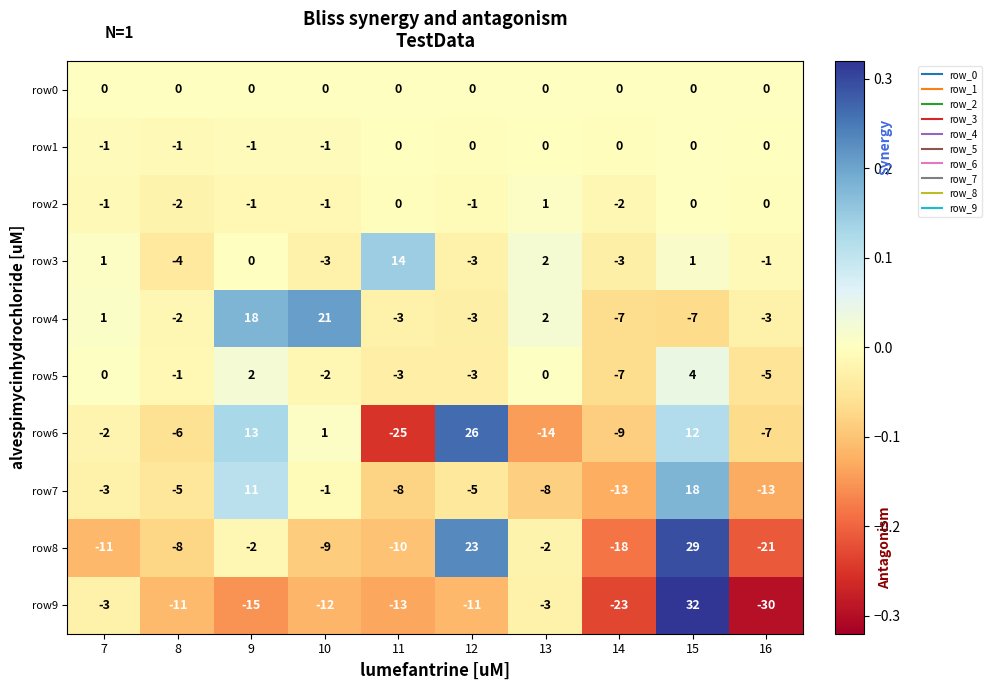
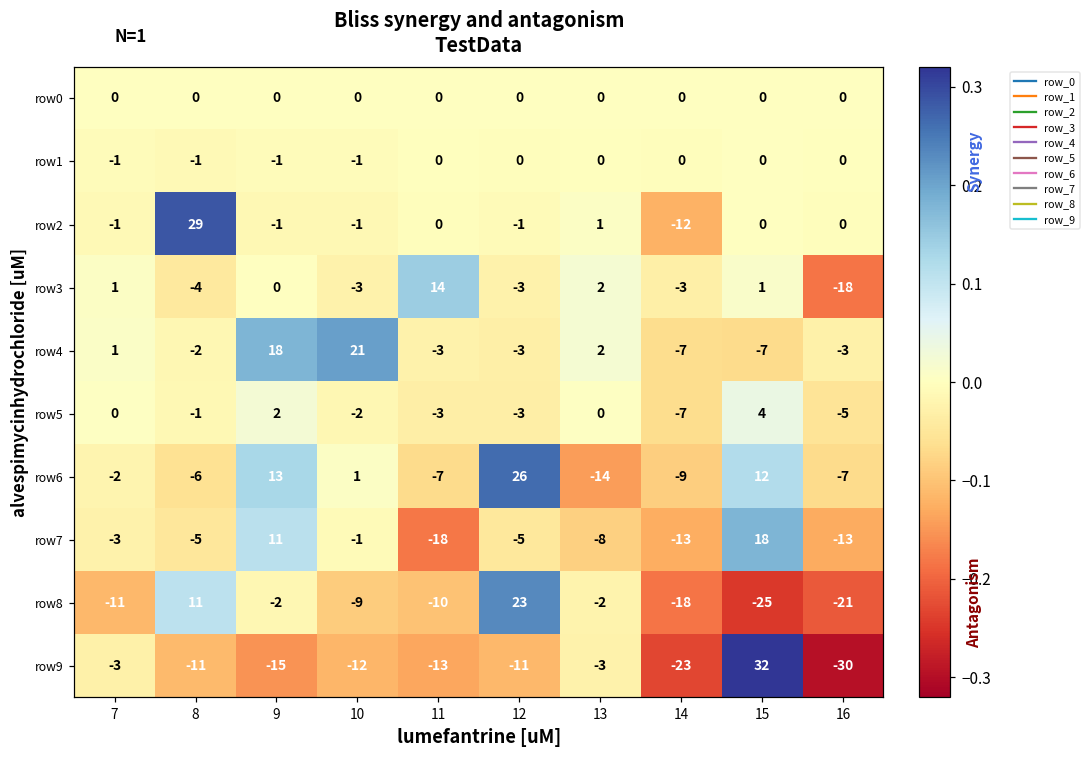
  {
    "row0": {
      "7": 0,
      "8": 0,
      "9": 0,
      "10": 0,
      "11": 0,
      "12": 0,
      "13": 0,
      "14": 0,
      "15": 0,
      "16": 0
    },
    "row1": {
      "7": -1,
      "8": -1,
      "9": -1,
      "10": -1,
      "11": 0,
      "12": 0,
      "13": 0,
      "14": 0,
      "15": 0,
      "16": 0
    },
    "row2": {
      "7": -1,
-     "8": -2,
+     "8": 29,
      "9": -1,
      "10": -1,
      "11": 0,
      "12": -1,
      "13": 1,
-     "14": -2,
+     "14": -12,
      "15": 0,
      "16": 0
    },
    "row3": {
      "7": 1,
      "8": -4,
      "9": 0,
      "10": -3,
      "11": 14,
      "12": -3,
      "13": 2,
      "14": -3,
      "15": 1,
-     "16": -1
+     "16": -18
    },
    "row4": {
      "7": 1,
      "8": -2,
      "9": 18,
      "10": 21,
      "11": -3,
      "12": -3,
      "13": 2,
      "14": -7,
      "15": -7,
      "16": -3
    },
    "row5": {
      "7": 0,
      "8": -1,
      "9": 2,
      "10": -2,
      "11": -3,
      "12": -3,
      "13": 0,
      "14": -7,
      "15": 4,
      "16": -5
    },
    "row6": {
      "7": -2,
      "8": -6,
      "9": 13,
      "10": 1,
-     "11": -25,
+     "11": -7,
      "12": 26,
      "13": -14,
      "14": -9,
      "15": 12,
      "16": -7
    },
    "row7": {
      "7": -3,
      "8": -5,
      "9": 11,
      "10": -1,
-     "11": -8,
+     "11": -18,
      "12": -5,
      "13": -8,
      "14": -13,
      "15": 18,
      "16": -13
    },
    "row8": {
      "7": -11,
-     "8": -8,
+     "8": 11,
      "9": -2,
      "10": -9,
      "11": -10,
      "12": 23,
      "13": -2,
      "14": -18,
-     "15": 29,
+     "15": -25,
      "16": -21
    },
    "row9": {
      "7": -3,
      "8": -11,
      "9": -15,
      "10": -12,
      "11": -13,
      "12": -11,
      "13": -3,
      "14": -23,
      "15": 32,
      "16": -30
    }
  }
